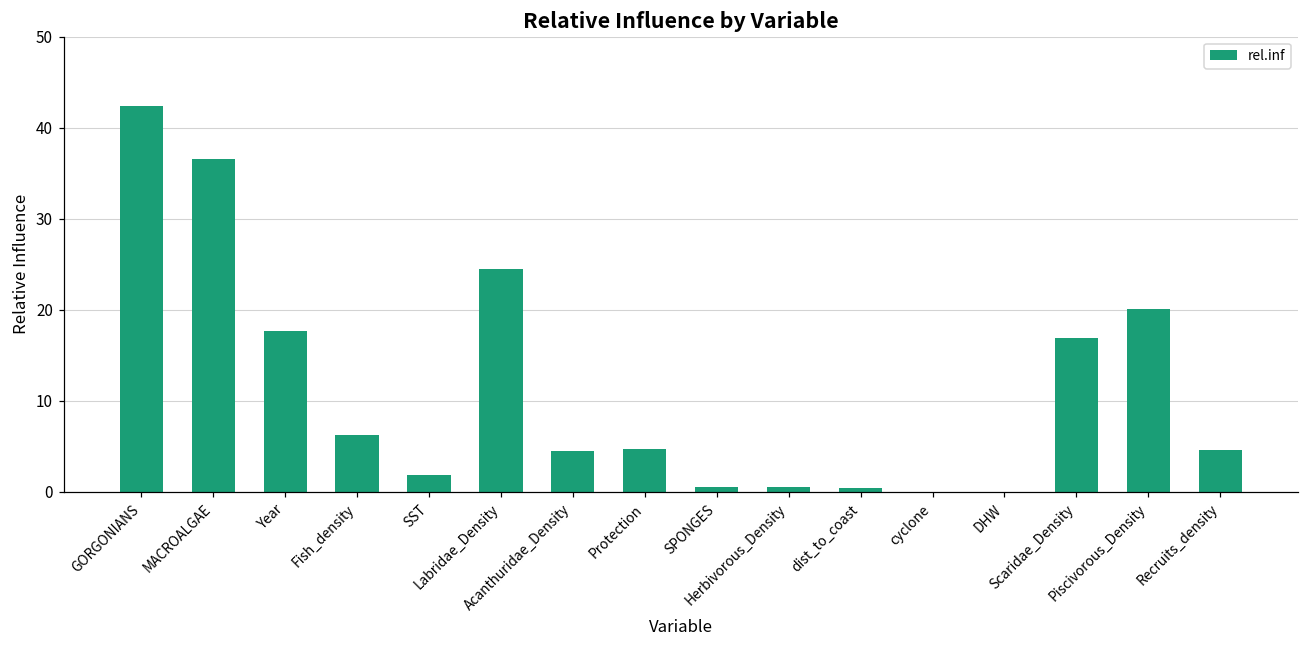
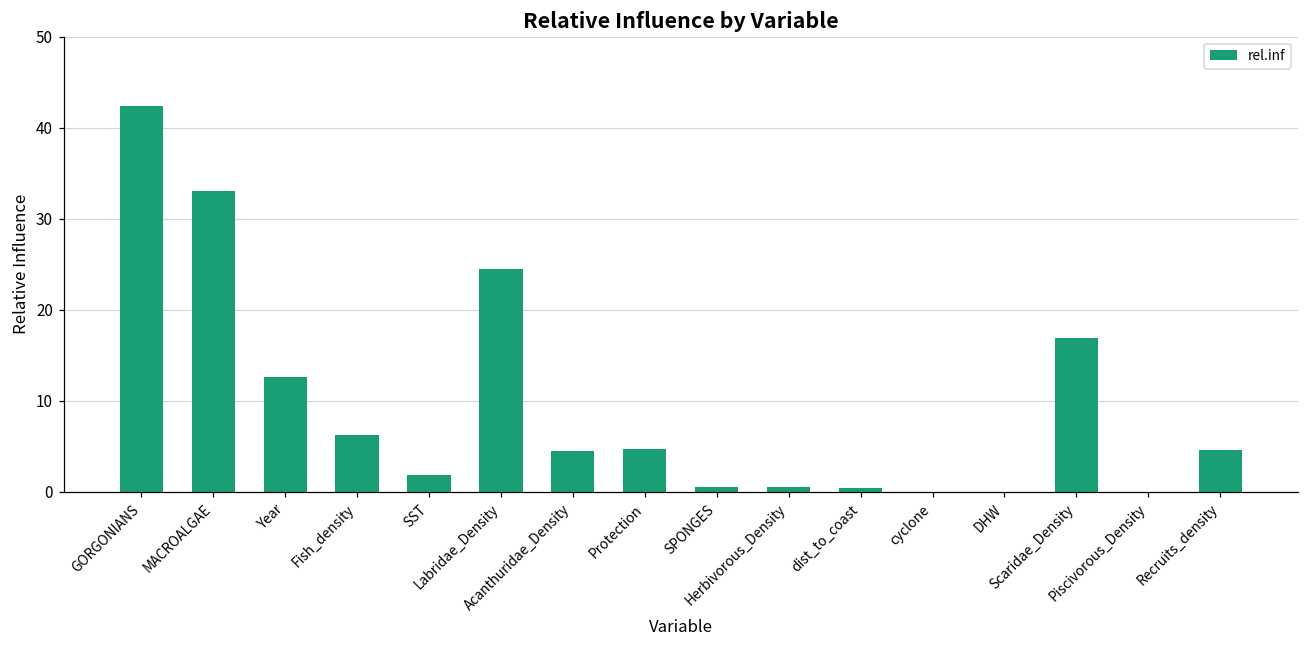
  {
    "GORGONIANS": 42,
-   "MACROALGAE": 37,
-   "Year": 18,
+   "MACROALGAE": 33,
+   "Year": 13,
    "Fish_density": 6,
    "SST": 2,
    "Labridae_Density": 25,
    "Acanthuridae_Density": 5,
    "Protection": 5,
    "SPONGES": 1,
    "Herbivorous_Density": 1,
    "dist_to_coast": 0,
    "DHW": 0,
    "Scaridae_Density": 17,
-   "Piscivorous_Density": 20,
+   "Piscivorous_Density": 0,
    "Recruits_density": 5
  }
